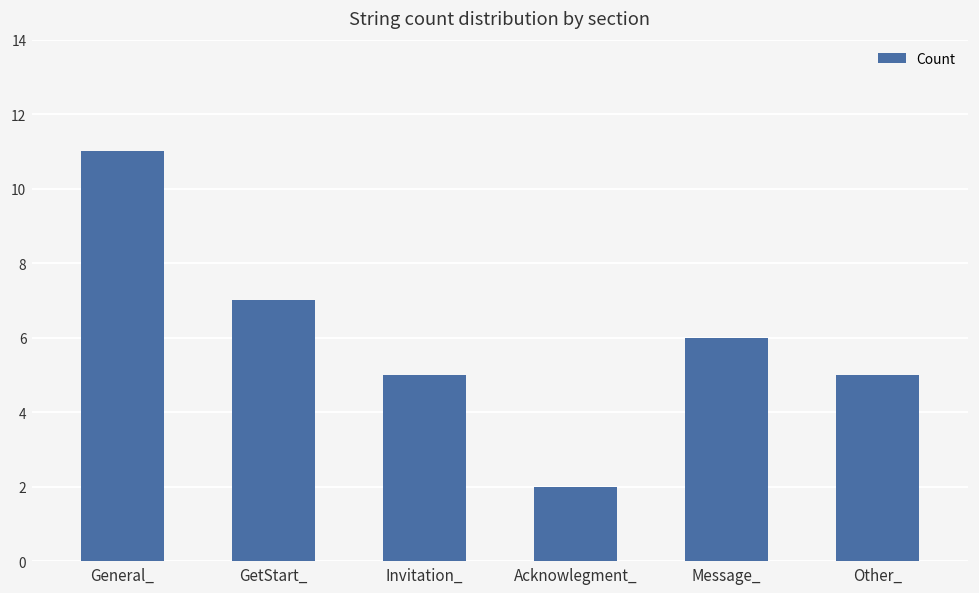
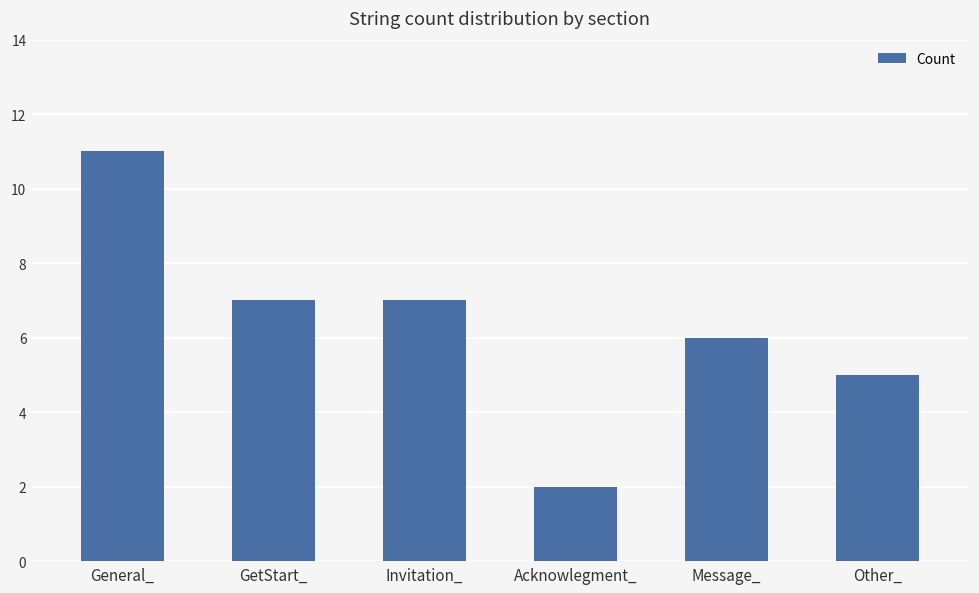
  {
    "General_": 11,
    "GetStart_": 7,
-   "Invitation_": 5,
+   "Invitation_": 7,
    "Acknowlegment_": 2,
    "Message_": 6,
    "Other_": 5
  }
